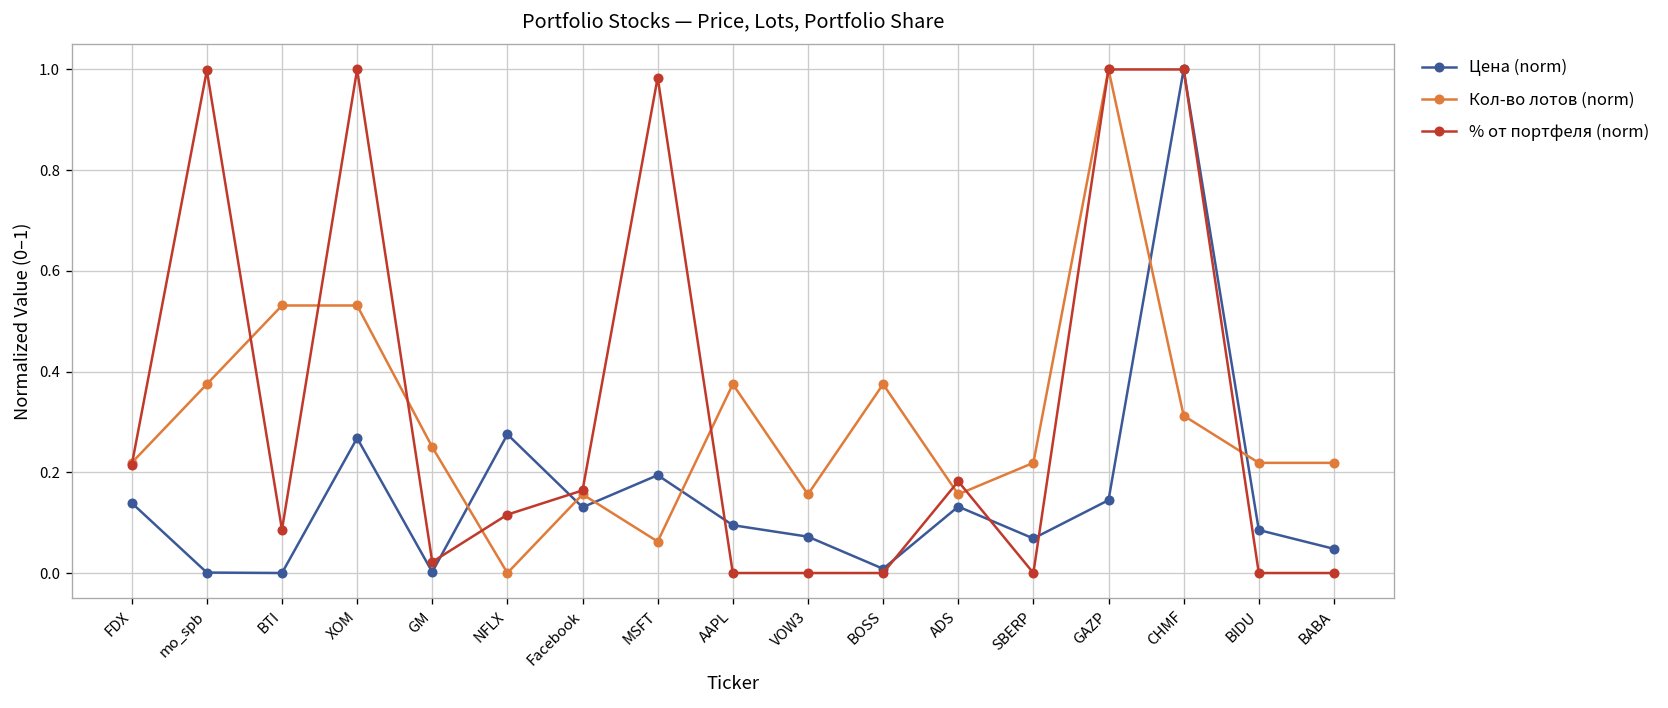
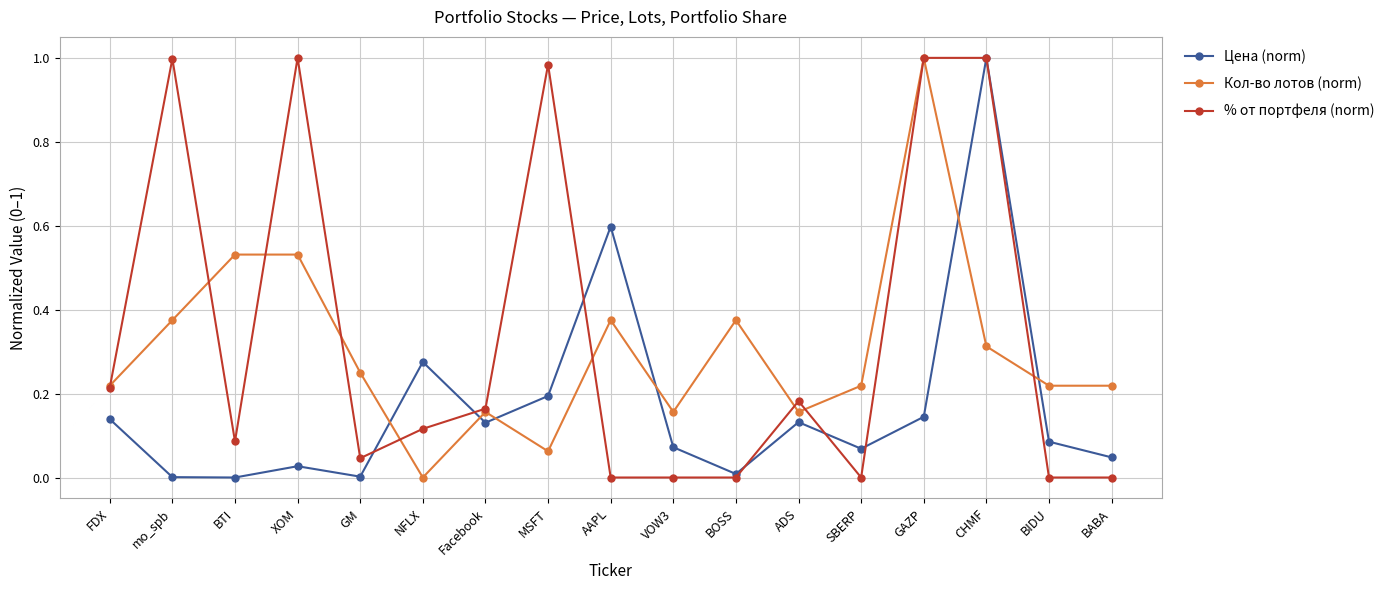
  {
    "Цена (norm)": {
      "FDX": 0.14,
      "mo_spb": 0.00,
      "BTI": 0.00,
-     "XOM": 0.27,
+     "XOM": 0.03,
      "GM": 0.00,
      "NFLX": 0.28,
      "Facebook": 0.13,
      "MSFT": 0.19,
-     "AAPL": 0.09,
+     "AAPL": 0.60,
      "VOW3": 0.07,
      "BOSS": 0.01,
      "ADS": 0.13,
      "SBERP": 0.07,
      "GAZP": 0.14,
      "BIDU": 0.09,
      "BABA": 0.05
    },
    "Кол-во лотов (norm)": {
      "mo_spb": 0.38,
      "BTI": 0.53,
      "XOM": 0.53,
      "GM": 0.25,
      "NFLX": 0.00,
      "Facebook": 0.16,
      "MSFT": 0.06,
      "AAPL": 0.38,
      "VOW3": 0.16,
      "BOSS": 0.38,
      "ADS": 0.16,
      "SBERP": 0.22,
      "CHMF": 0.31,
      "BIDU": 0.22,
      "BABA": 0.22
    },
    "% от портфеля (norm)": {
      "mo_spb": 1.00,
      "BTI": 0.09,
      "XOM": 1.00,
-     "GM": 0.02,
+     "GM": 0.05,
      "NFLX": 0.12,
      "Facebook": 0.16,
      "MSFT": 0.98,
      "AAPL": 0.00,
      "VOW3": 0.00,
      "BOSS": 0.00,
      "ADS": 0.18,
      "SBERP": 0.00,
      "BIDU": 0.00,
      "BABA": 0.00
    }
  }
